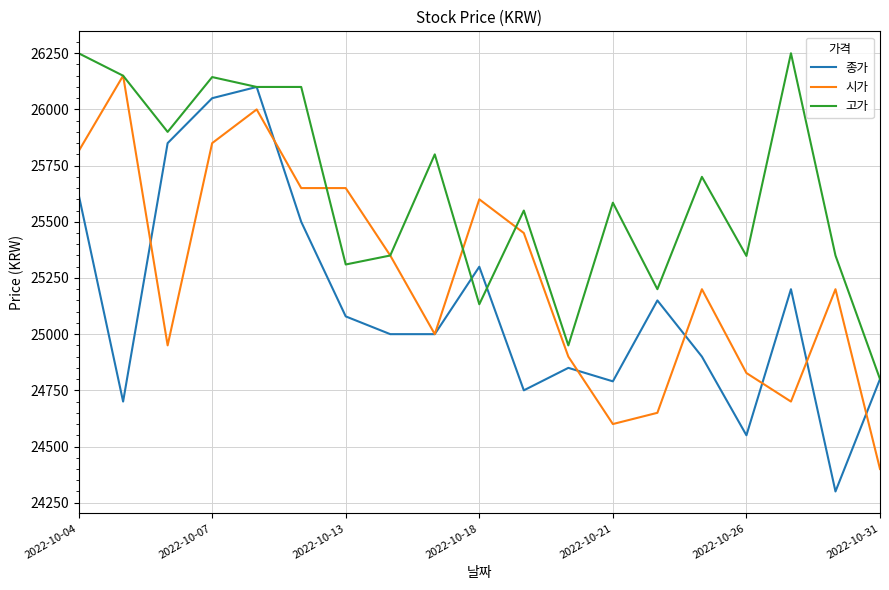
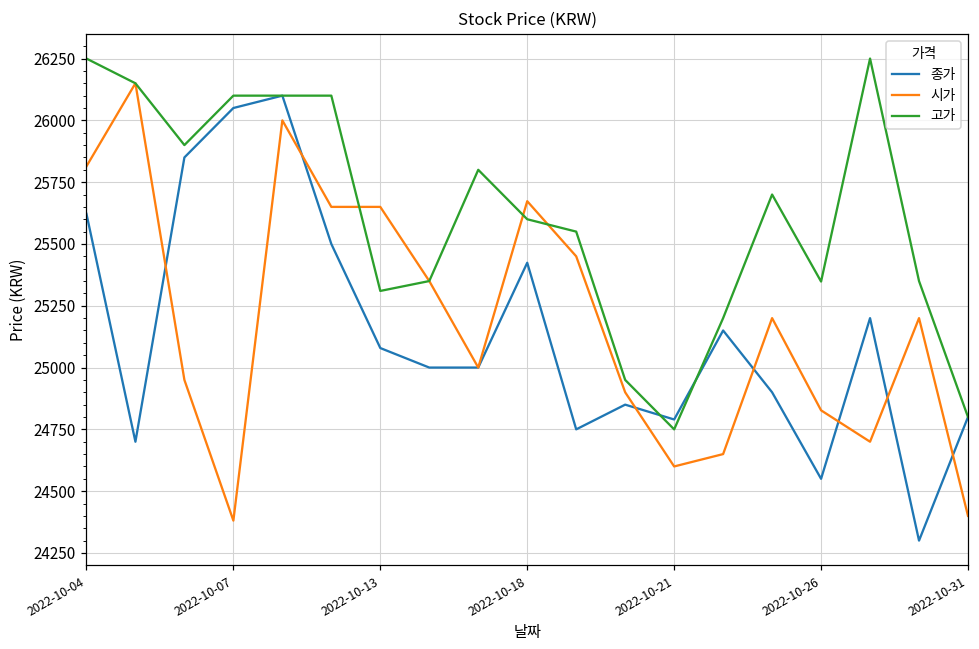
  {
    "종가": {
      "2022-10-04": 25620,
      "2022-10-07": 26050,
      "2022-10-13": 25080,
-     "2022-10-18": 25300,
+     "2022-10-18": 25420,
      "2022-10-21": 24790,
      "2022-10-26": 24550
    },
    "시가": {
      "2022-10-04": 25810,
-     "2022-10-07": 25850,
+     "2022-10-07": 24380,
      "2022-10-13": 25650,
-     "2022-10-18": 25600,
+     "2022-10-18": 25670,
      "2022-10-21": 24600,
      "2022-10-26": 24830,
      "2022-10-31": 24400
    },
    "고가": {
      "2022-10-04": 26250,
-     "2022-10-07": 26140,
+     "2022-10-07": 26100,
      "2022-10-13": 25310,
-     "2022-10-18": 25130,
-     "2022-10-21": 25590,
+     "2022-10-18": 25600,
+     "2022-10-21": 24750,
      "2022-10-26": 25350
    }
  }
